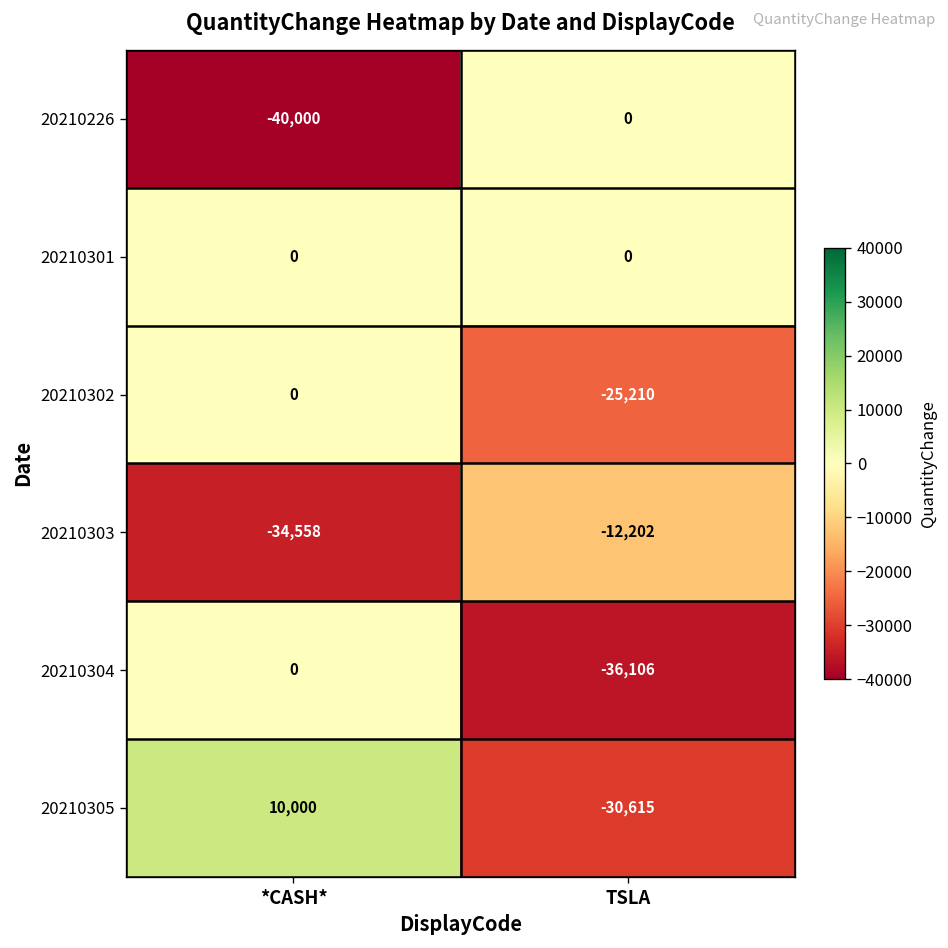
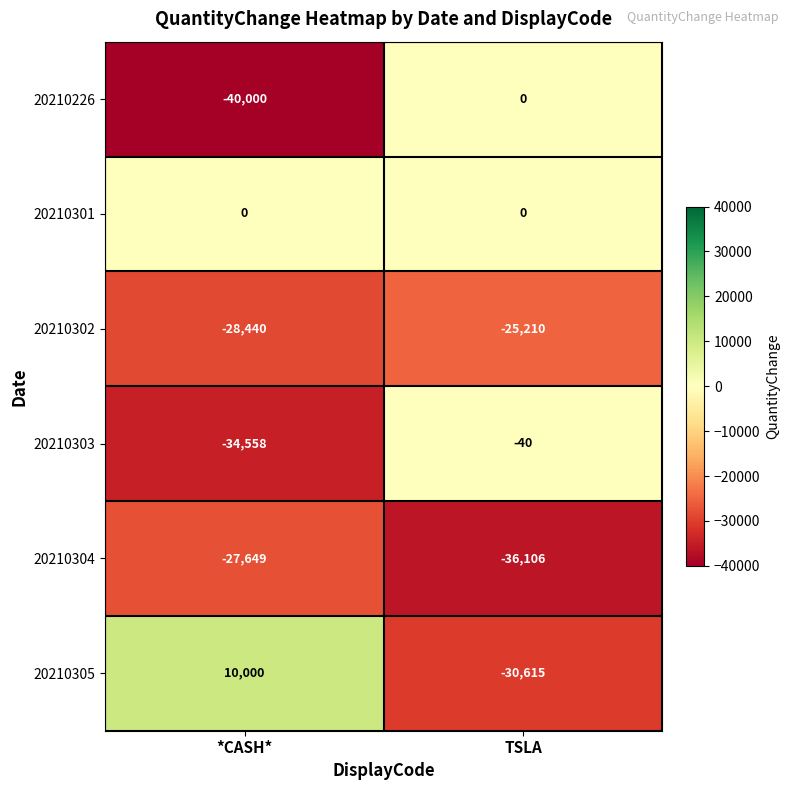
  {
    "20210226": {
      "*CASH*": "-40,000",
      "TSLA": "0"
    },
    "20210301": {
      "*CASH*": "0",
      "TSLA": "0"
    },
    "20210302": {
-     "*CASH*": "0",
+     "*CASH*": "-28,440",
      "TSLA": "-25,210"
    },
    "20210303": {
      "*CASH*": "-34,558",
-     "TSLA": "-12,202"
+     "TSLA": "-40"
    },
    "20210304": {
-     "*CASH*": "0",
+     "*CASH*": "-27,649",
      "TSLA": "-36,106"
    },
    "20210305": {
      "*CASH*": "10,000",
      "TSLA": "-30,615"
    }
  }
